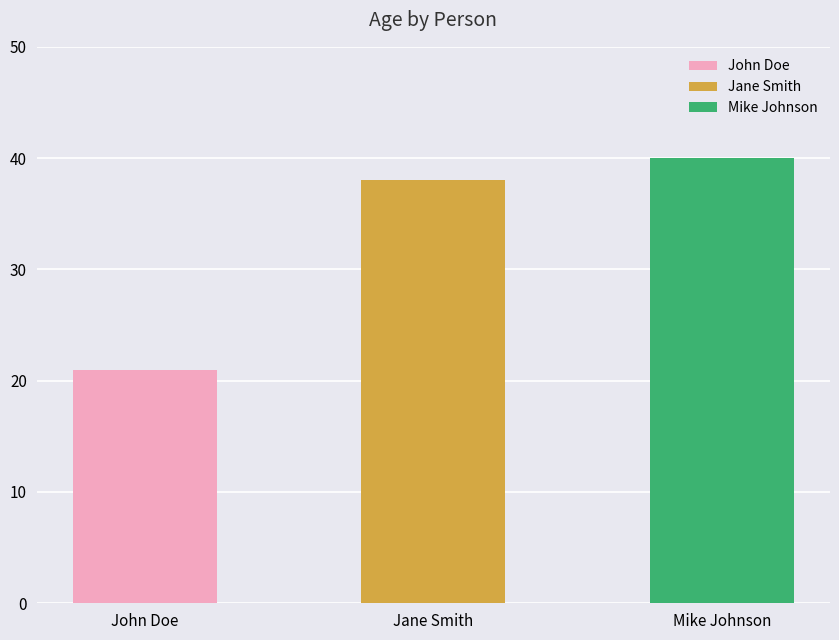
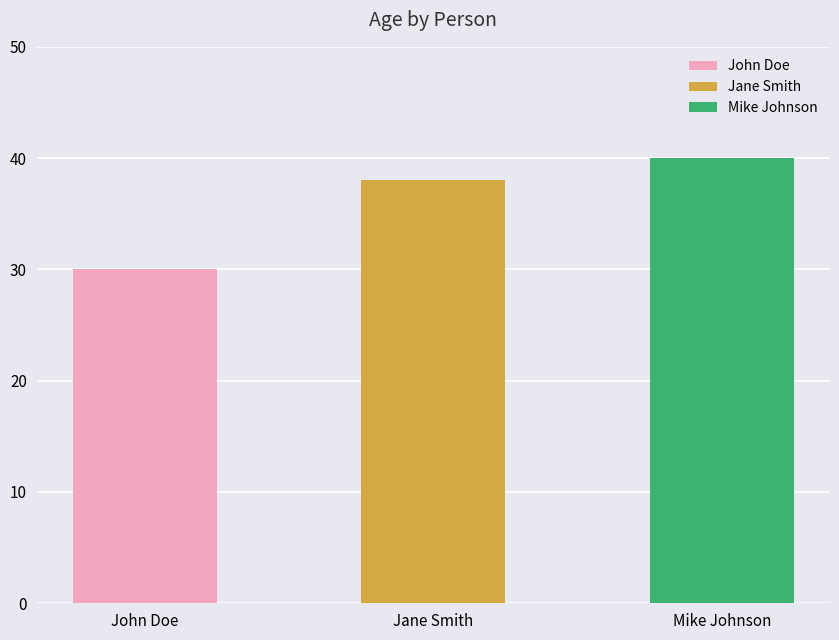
  {
-   "John Doe": 21,
+   "John Doe": 30,
    "Jane Smith": 38,
    "Mike Johnson": 40
  }
